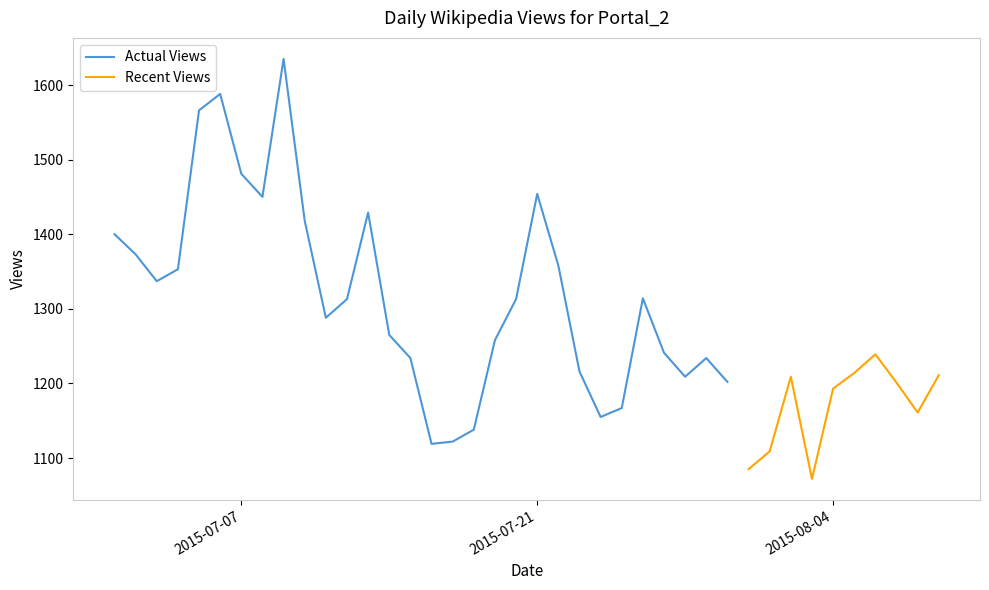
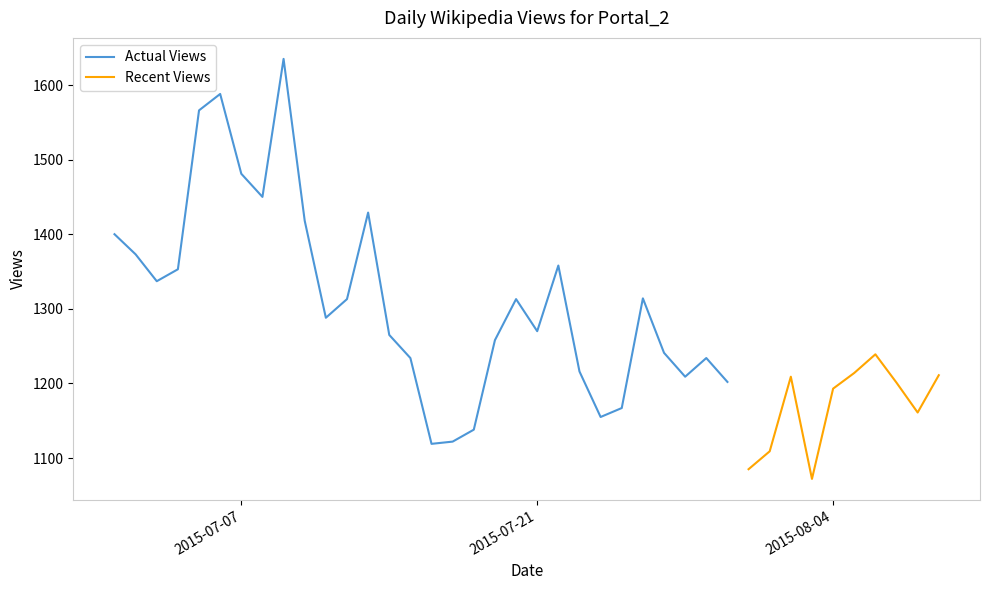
  {
    "Actual Views": {
      "2015-07-07": 1480,
-     "2015-07-21": 1450
+     "2015-07-21": 1270
    },
    "Recent Views": {
      "2015-08-04": 1190
    }
  }
